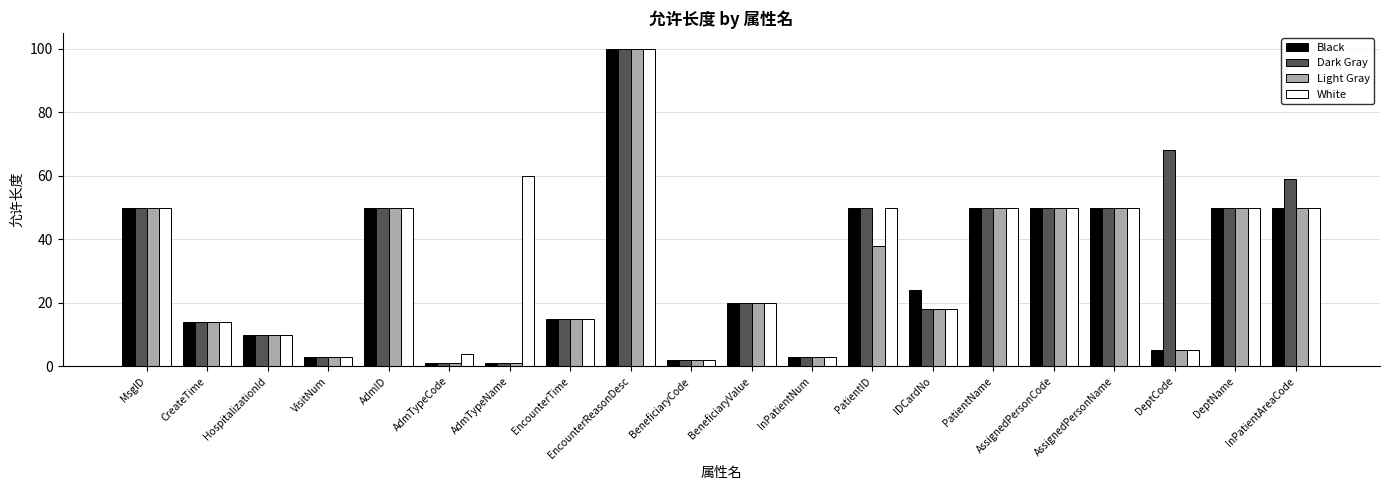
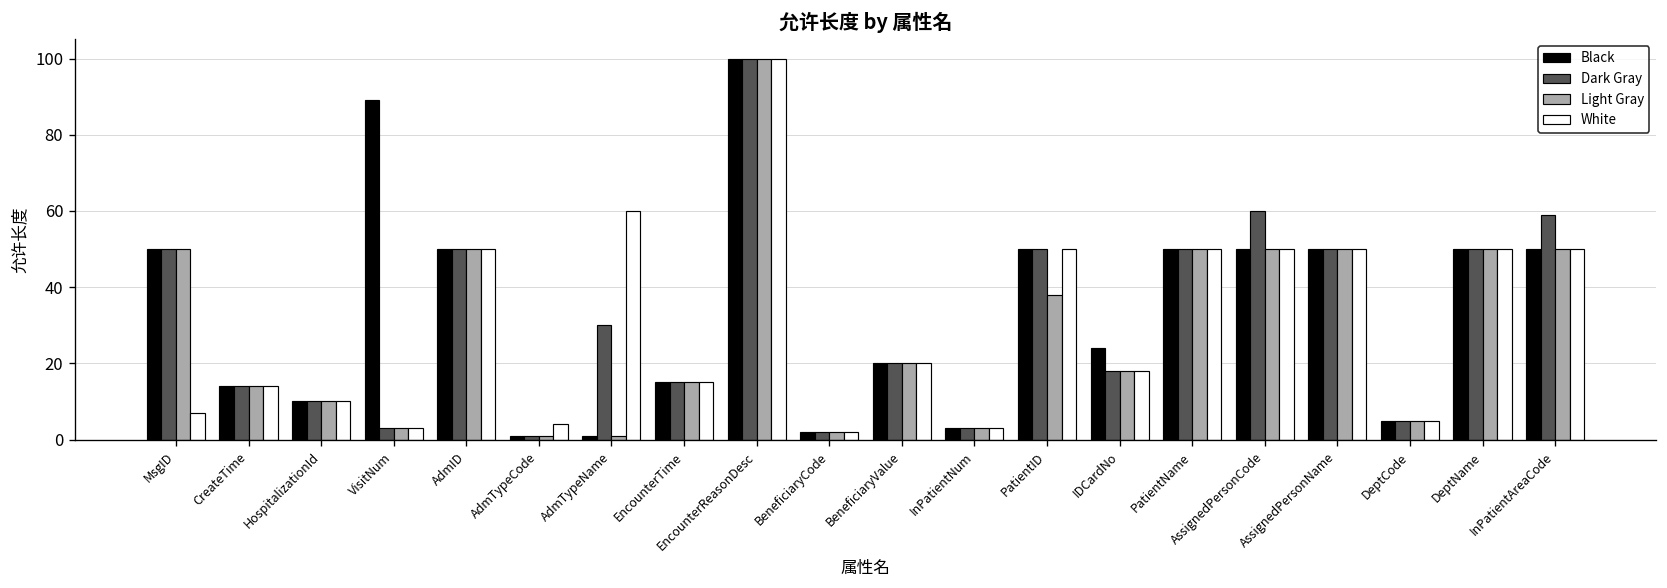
  {
    "Black": {
      "MsgID": 50,
      "CreateTime": 14,
      "HospitalizationId": 10,
-     "VisitNum": 3,
+     "VisitNum": 89,
      "AdmID": 50,
      "AdmTypeCode": 1,
      "AdmTypeName": 1,
      "EncounterTime": 15,
      "EncounterReasonDesc": 100,
      "BeneficiaryCode": 2,
      "BeneficiaryValue": 20,
      "InPatientNum": 3,
      "PatientID": 50,
      "IDCardNo": 24,
      "PatientName": 50,
      "AssignedPersonCode": 50,
      "AssignedPersonName": 50,
      "DeptCode": 5,
      "DeptName": 50,
      "InPatientAreaCode": 50
    },
    "Dark Gray": {
      "MsgID": 50,
      "CreateTime": 14,
      "HospitalizationId": 10,
      "VisitNum": 3,
      "AdmID": 50,
      "AdmTypeCode": 1,
-     "AdmTypeName": 1,
+     "AdmTypeName": 30,
      "EncounterTime": 15,
      "EncounterReasonDesc": 100,
      "BeneficiaryCode": 2,
      "BeneficiaryValue": 20,
      "InPatientNum": 3,
      "PatientID": 50,
      "IDCardNo": 18,
      "PatientName": 50,
-     "AssignedPersonCode": 50,
+     "AssignedPersonCode": 60,
      "AssignedPersonName": 50,
-     "DeptCode": 68,
+     "DeptCode": 5,
      "DeptName": 50,
      "InPatientAreaCode": 59
    },
    "Light Gray": {
      "MsgID": 50,
      "CreateTime": 14,
      "HospitalizationId": 10,
      "VisitNum": 3,
      "AdmID": 50,
      "AdmTypeCode": 1,
      "AdmTypeName": 1,
      "EncounterTime": 15,
      "EncounterReasonDesc": 100,
      "BeneficiaryCode": 2,
      "BeneficiaryValue": 20,
      "InPatientNum": 3,
      "PatientID": 38,
      "IDCardNo": 18,
      "PatientName": 50,
      "AssignedPersonCode": 50,
      "AssignedPersonName": 50,
      "DeptCode": 5,
      "DeptName": 50,
      "InPatientAreaCode": 50
    },
    "White": {
-     "MsgID": 50,
+     "MsgID": 7,
      "CreateTime": 14,
      "HospitalizationId": 10,
      "VisitNum": 3,
      "AdmID": 50,
      "AdmTypeCode": 4,
      "AdmTypeName": 60,
      "EncounterTime": 15,
      "EncounterReasonDesc": 100,
      "BeneficiaryCode": 2,
      "BeneficiaryValue": 20,
      "InPatientNum": 3,
      "PatientID": 50,
      "IDCardNo": 18,
      "PatientName": 50,
      "AssignedPersonCode": 50,
      "AssignedPersonName": 50,
      "DeptCode": 5,
      "DeptName": 50,
      "InPatientAreaCode": 50
    }
  }
